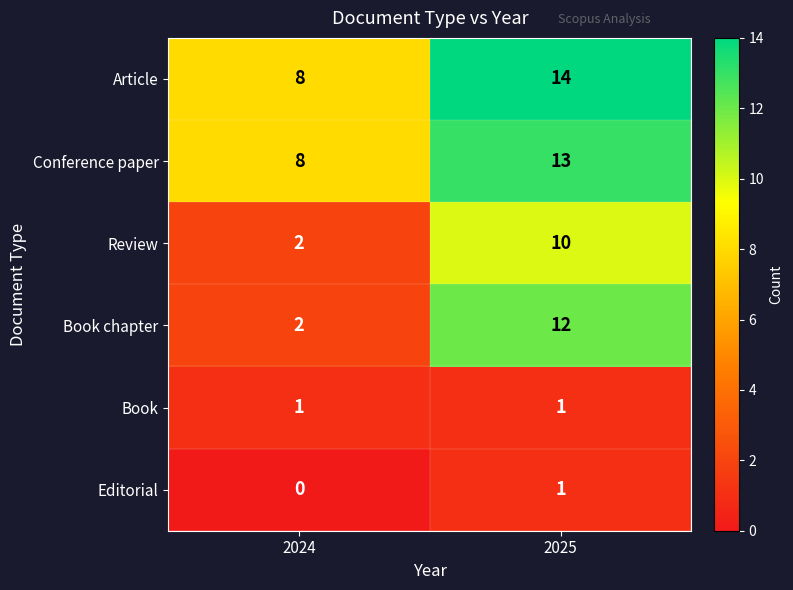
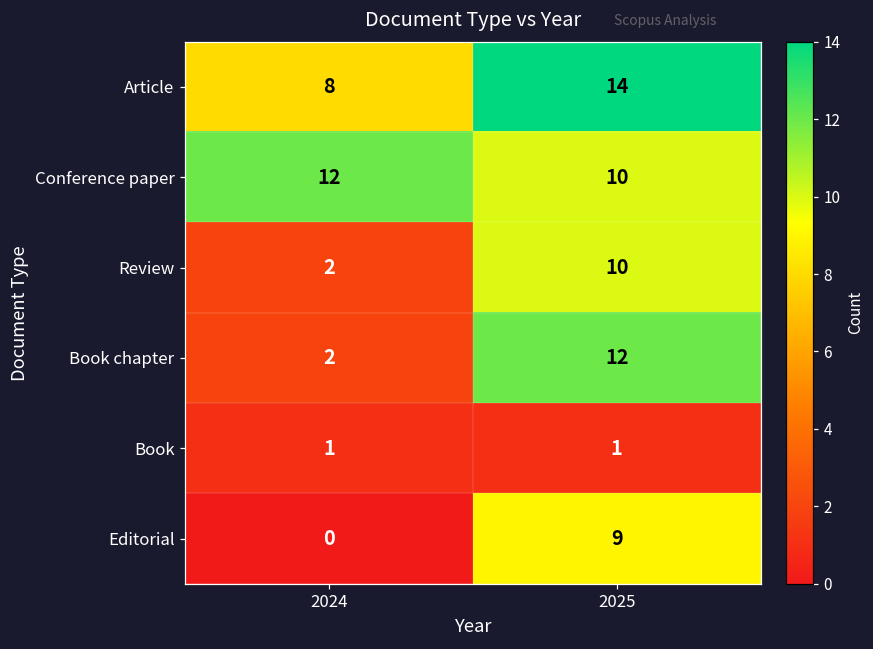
  {
    "Article": {
      "2024": 8,
      "2025": 14
    },
    "Conference paper": {
-     "2024": 8,
-     "2025": 13
+     "2024": 12,
+     "2025": 10
    },
    "Review": {
      "2024": 2,
      "2025": 10
    },
    "Book chapter": {
      "2024": 2,
      "2025": 12
    },
    "Book": {
      "2024": 1,
      "2025": 1
    },
    "Editorial": {
      "2024": 0,
-     "2025": 1
+     "2025": 9
    }
  }
